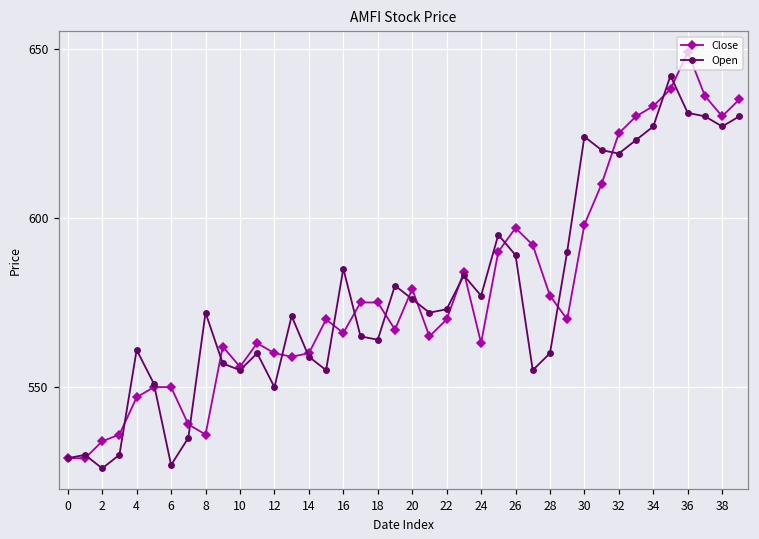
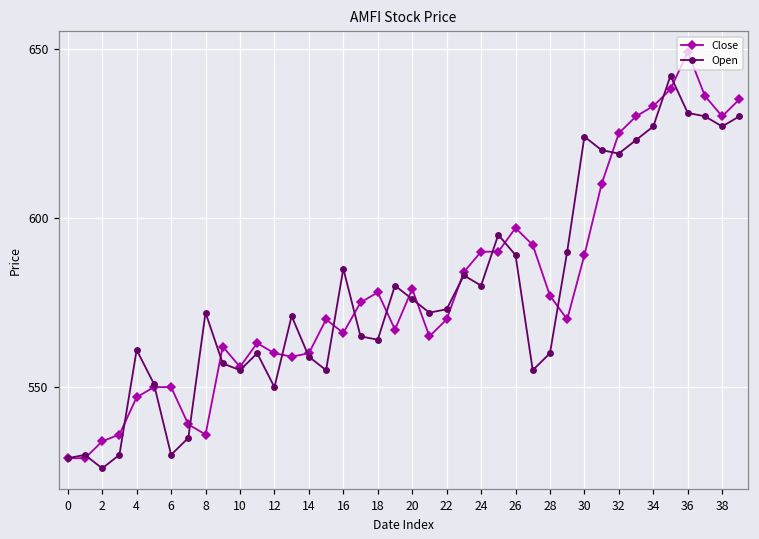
  {
    "Close": {
      "2": 534,
      "4": 547,
      "6": 550,
      "8": 536,
      "10": 556,
      "12": 560,
      "14": 560,
      "16": 566,
-     "18": 575,
+     "18": 578,
      "20": 579,
      "22": 570,
-     "24": 563,
+     "24": 590,
      "26": 597,
      "28": 577,
-     "30": 598,
+     "30": 589,
      "32": 625,
      "34": 633,
      "38": 630
    },
    "Open": {
      "2": 526,
      "4": 561,
-     "6": 527,
+     "6": 530,
      "8": 572,
      "10": 555,
      "12": 550,
      "14": 559,
      "16": 585,
      "18": 564,
      "20": 576,
      "22": 573,
-     "24": 577,
+     "24": 580,
      "26": 589,
      "28": 560,
      "30": 624,
      "32": 619,
      "34": 627,
      "36": 631,
      "38": 627
    }
  }
